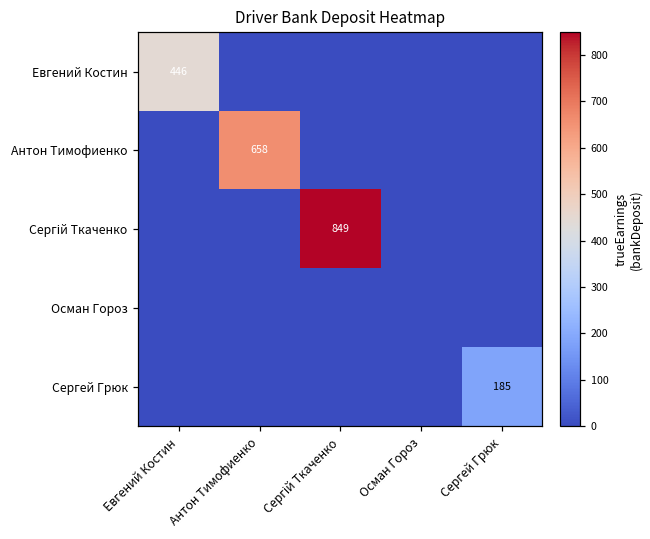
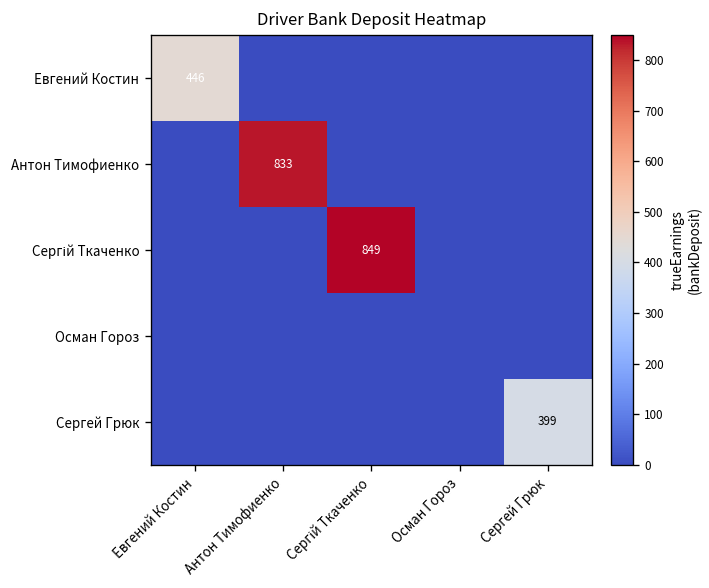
  {
    "Антон Тимофиенко": {
-     "Антон Тимофиенко": 658
+     "Антон Тимофиенко": 833
    },
    "Сергій Ткаченко": {
      "Сергій Ткаченко": 849
    },
    "Сергей Грюк": {
-     "Сергей Грюк": 185
+     "Сергей Грюк": 399
    }
  }
